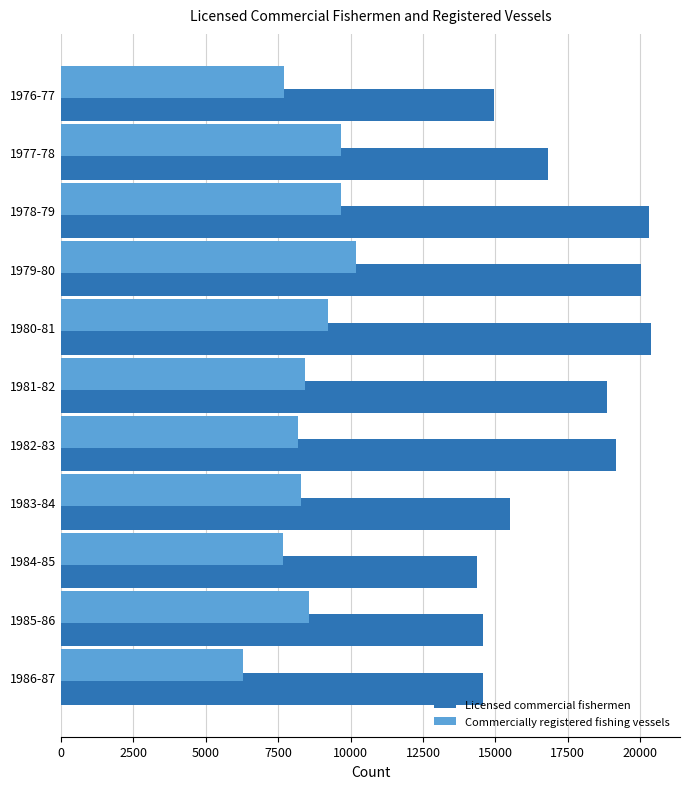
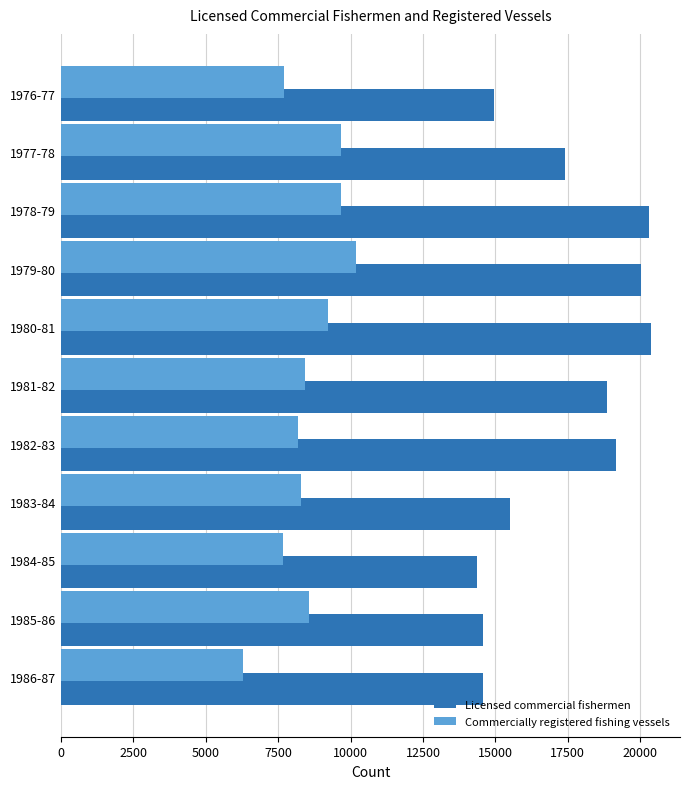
  {
    "Licensed commercial fishermen": {
      "1976-77": 14900,
-     "1977-78": 16800,
+     "1977-78": 17400,
      "1978-79": 20300,
      "1979-80": 20000,
      "1980-81": 20400,
      "1981-82": 18900,
      "1982-83": 19200,
      "1983-84": 15500,
      "1984-85": 14400,
      "1985-86": 14600,
      "1986-87": 14600
    },
    "Commercially registered fishing vessels": {
      "1976-77": 7700,
      "1977-78": 9700,
      "1978-79": 9700,
      "1979-80": 10200,
      "1980-81": 9200,
      "1981-82": 8400,
      "1982-83": 8200,
      "1983-84": 8300,
      "1984-85": 7700,
      "1985-86": 8600,
      "1986-87": 6300
    }
  }
